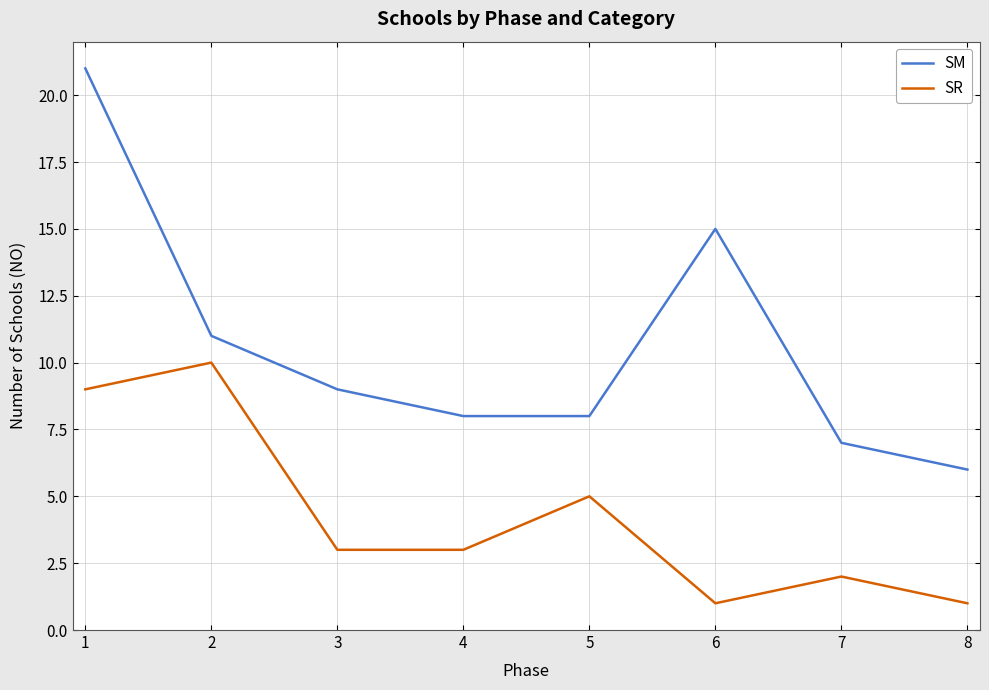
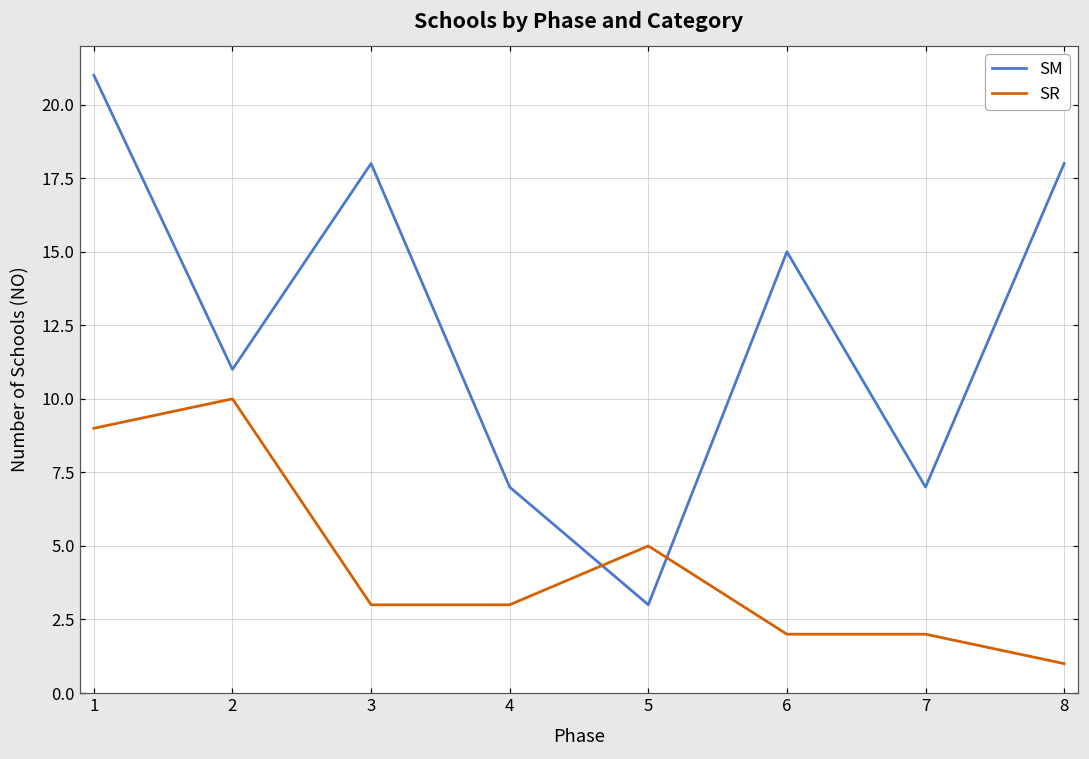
  {
    "SM": {
      "1": 21,
      "2": 11,
-     "3": 9,
-     "4": 8,
-     "5": 8,
+     "3": 18,
+     "4": 7,
+     "5": 3,
      "6": 15,
      "7": 7,
-     "8": 6
+     "8": 18
    },
    "SR": {
      "1": 9,
      "2": 10,
      "3": 3,
      "4": 3,
      "5": 5,
-     "6": 1,
+     "6": 2,
      "7": 2,
      "8": 1
    }
  }
